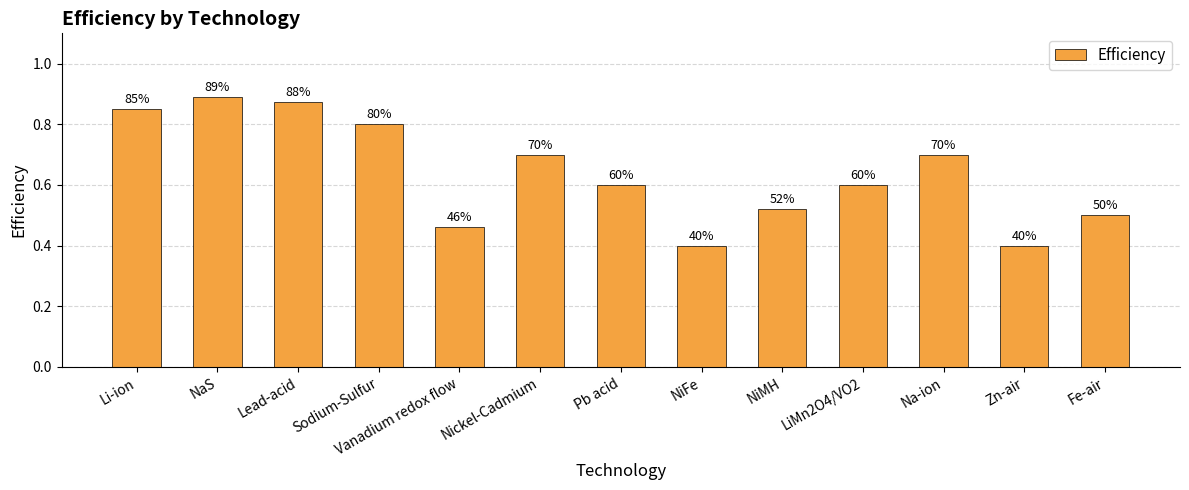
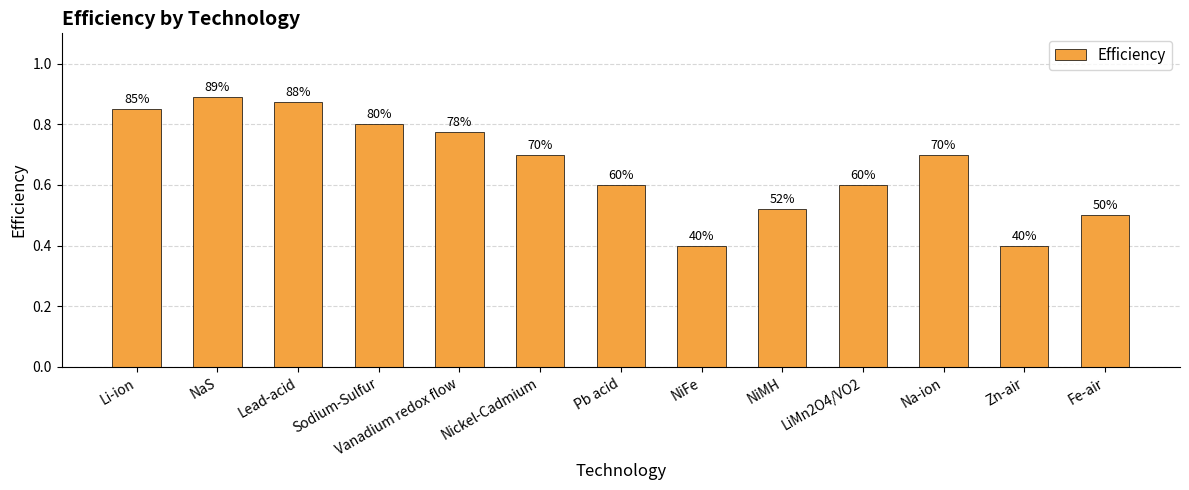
  {
    "Li-ion": "85%",
    "NaS": "89%",
    "Lead-acid": "88%",
    "Sodium-Sulfur": "80%",
-   "Vanadium redox flow": "46%",
+   "Vanadium redox flow": "78%",
    "Nickel-Cadmium": "70%",
    "Pb acid": "60%",
    "NiFe": "40%",
    "NiMH": "52%",
    "LiMn2O4/VO2": "60%",
    "Na-ion": "70%",
    "Zn-air": "40%",
    "Fe-air": "50%"
  }
